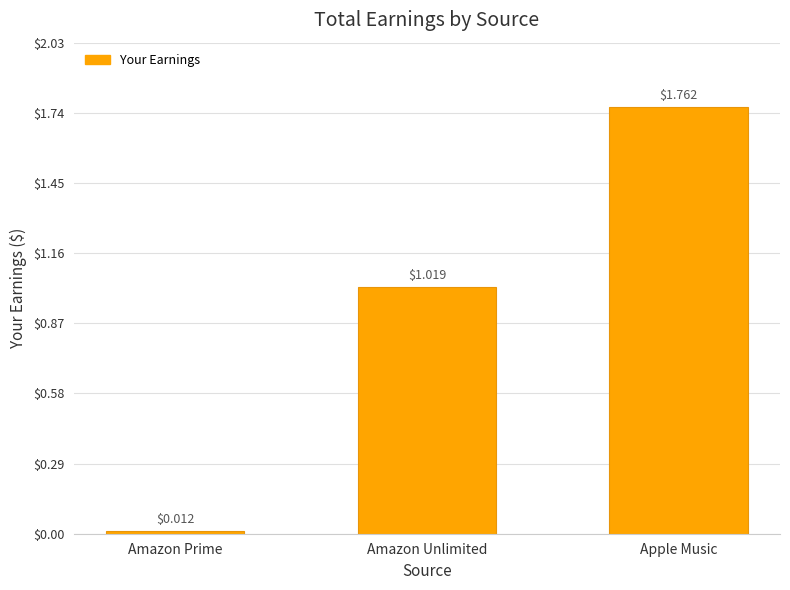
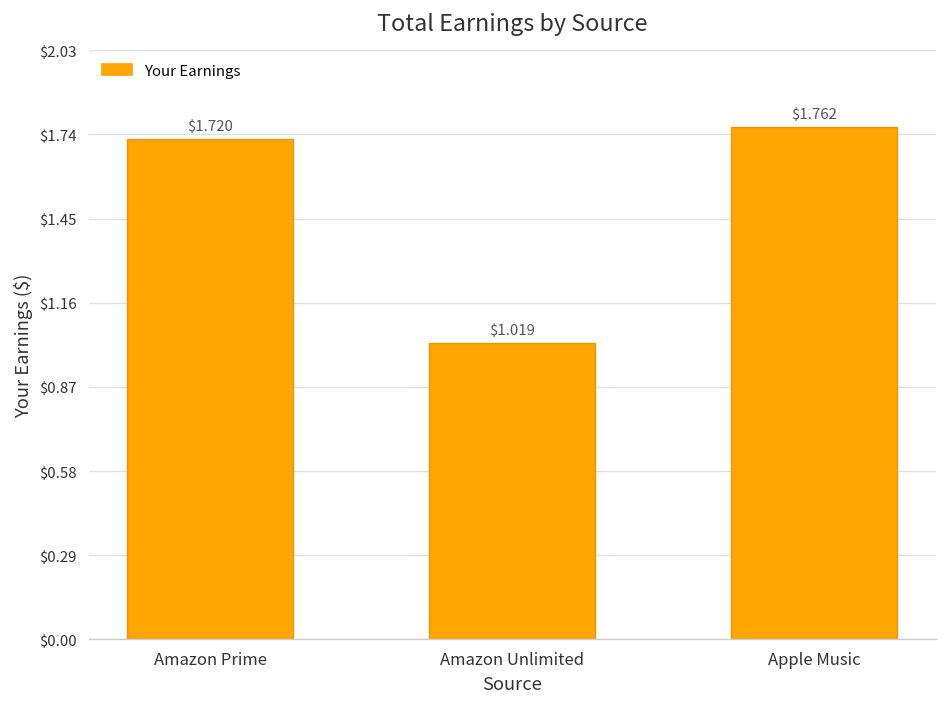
  {
-   "Amazon Prime": "$0.012",
+   "Amazon Prime": "$1.720",
    "Amazon Unlimited": "$1.019",
    "Apple Music": "$1.762"
  }
